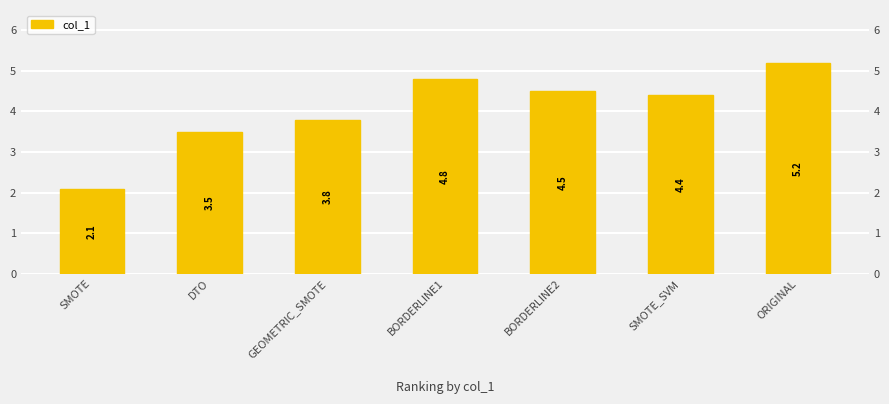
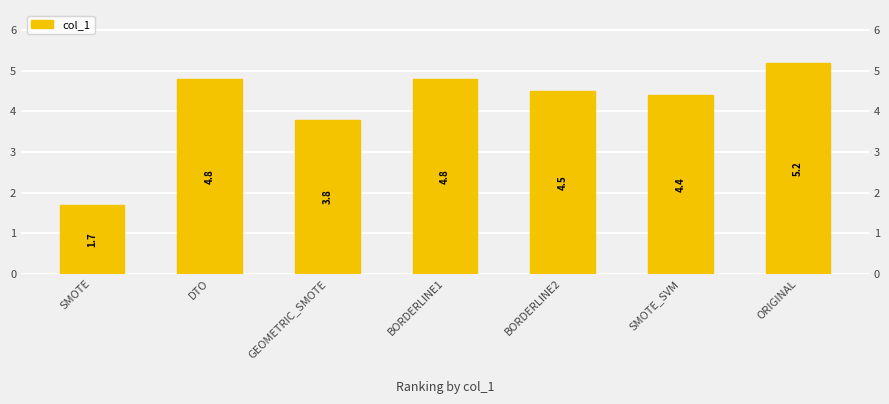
  {
-   "SMOTE": 2.1,
-   "DTO": 3.5,
+   "SMOTE": 1.7,
+   "DTO": 4.8,
    "GEOMETRIC_SMOTE": 3.8,
    "BORDERLINE1": 4.8,
    "BORDERLINE2": 4.5,
    "SMOTE_SVM": 4.4,
    "ORIGINAL": 5.2
  }
